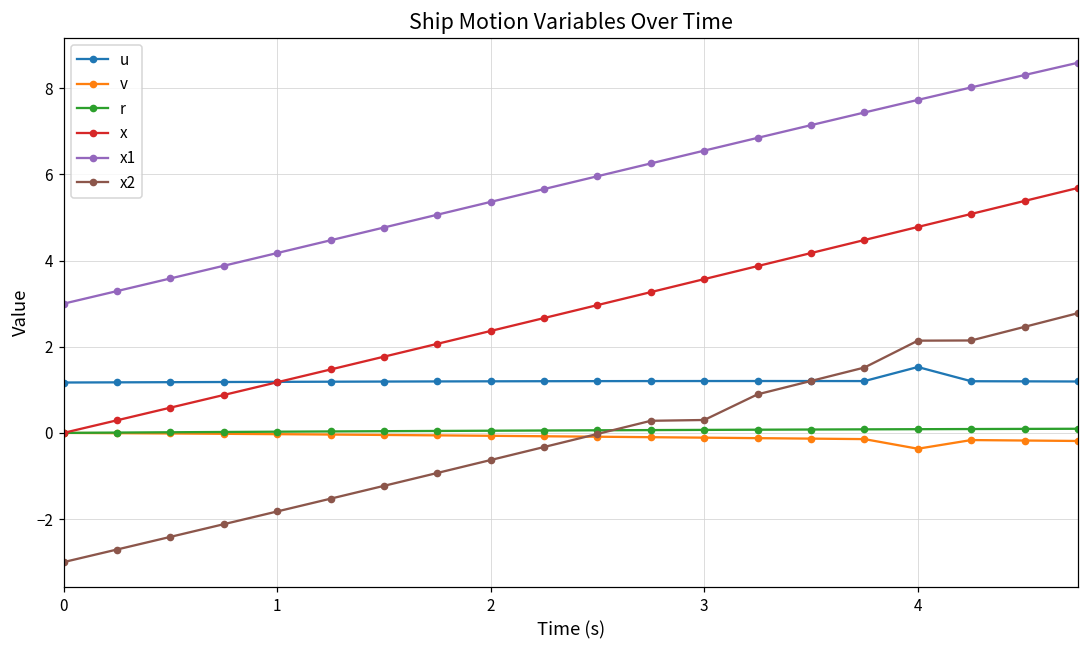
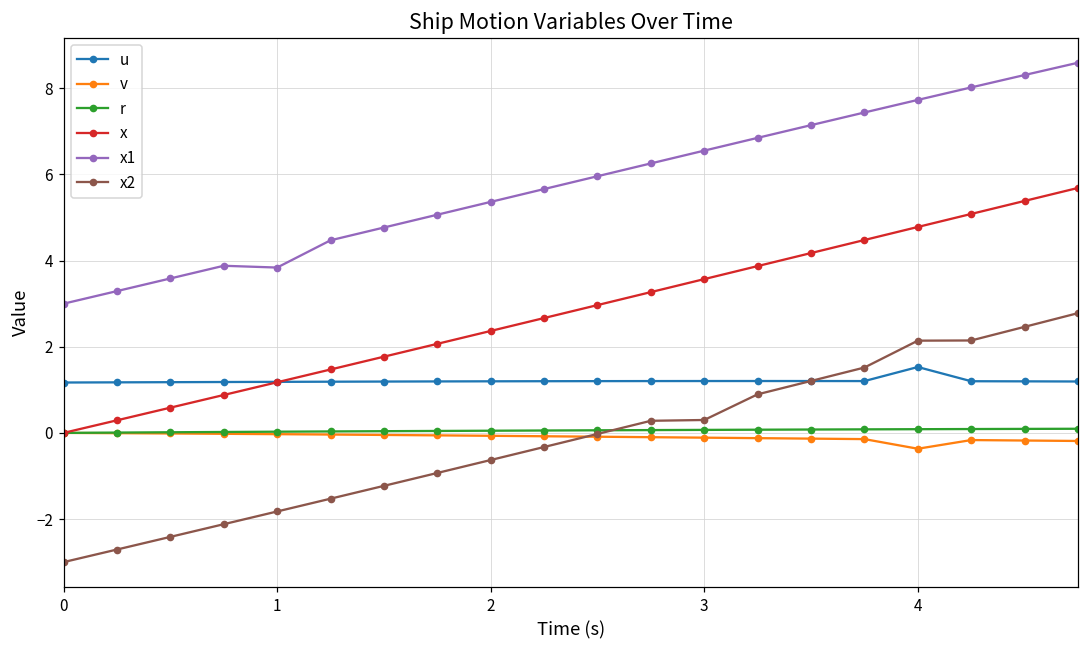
  {
    "u": {
      "0": 1.2,
      "2": 1.2,
      "3": 1.2,
      "4": 1.5
    },
    "v": {
      "2": -0.1,
      "3": -0.1,
      "4": -0.4
    },
    "r": {
      "2": 0.1,
      "3": 0.1,
      "4": 0.1
    },
    "x": {
      "2": 2.4,
      "3": 3.6,
      "4": 4.8
    },
    "x1": {
      "0": 3.0,
-     "1": 4.2,
+     "1": 3.8,
      "2": 5.4,
      "3": 6.6,
      "4": 7.7
    },
    "x2": {
      "0": -3.0,
      "1": -1.8,
      "2": -0.6,
      "3": 0.3,
      "4": 2.1
    }
  }
